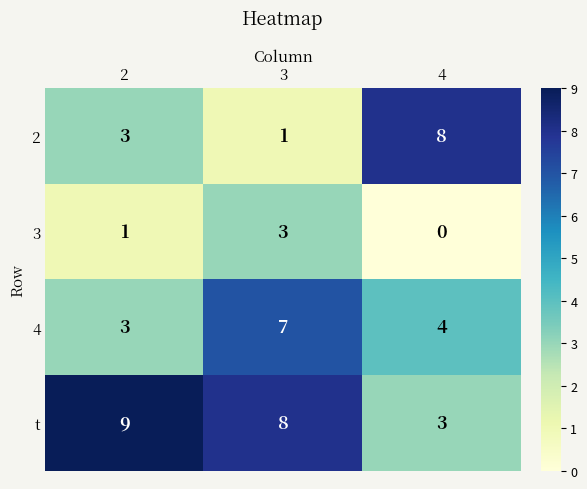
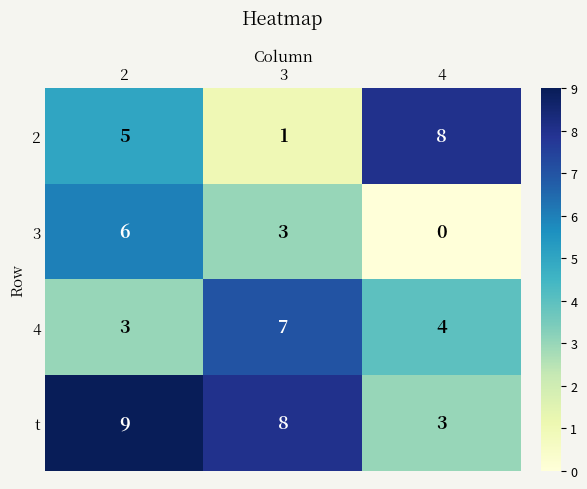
  {
    "2": {
-     "2": 3,
+     "2": 5,
      "3": 1,
      "4": 8
    },
    "3": {
-     "2": 1,
+     "2": 6,
      "3": 3,
      "4": 0
    },
    "4": {
      "2": 3,
      "3": 7,
      "4": 4
    },
    "t": {
      "2": 9,
      "3": 8,
      "4": 3
    }
  }
